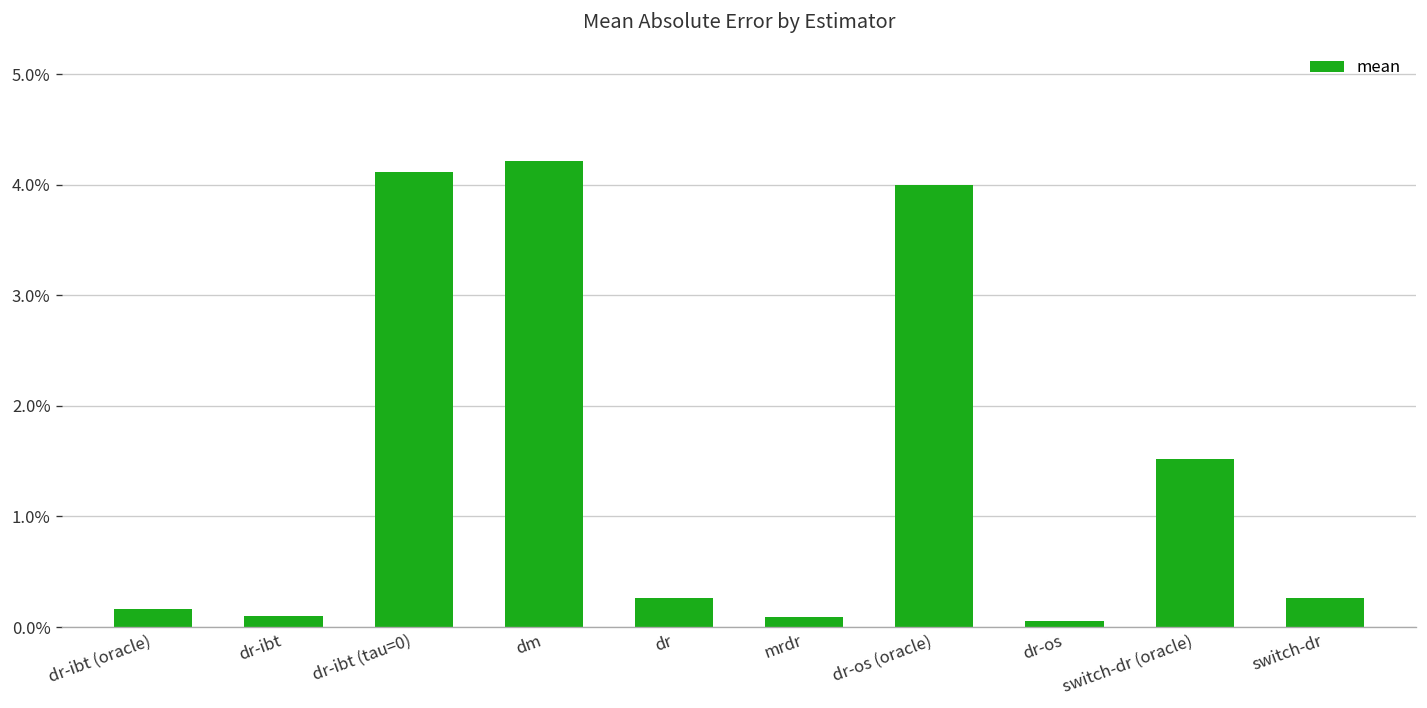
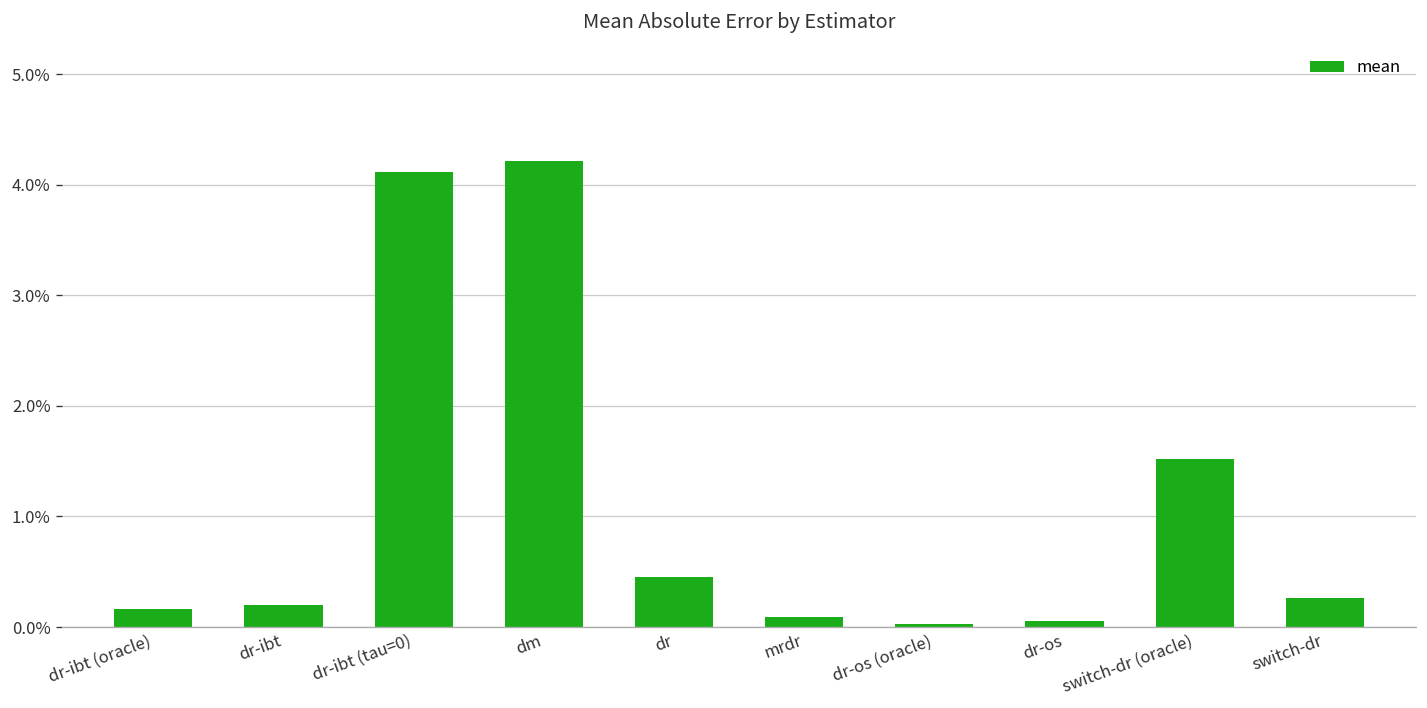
  {
    "dr-ibt (oracle)": "0.2%",
-   "dr-ibt": "0.1%",
+   "dr-ibt": "0.2%",
    "dr-ibt (tau=0)": "4.1%",
    "dm": "4.2%",
-   "dr": "0.3%",
+   "dr": "0.5%",
    "mrdr": "0.1%",
-   "dr-os (oracle)": "4.0%",
+   "dr-os (oracle)": "0.0%",
    "dr-os": "0.1%",
    "switch-dr (oracle)": "1.5%",
    "switch-dr": "0.3%"
  }
